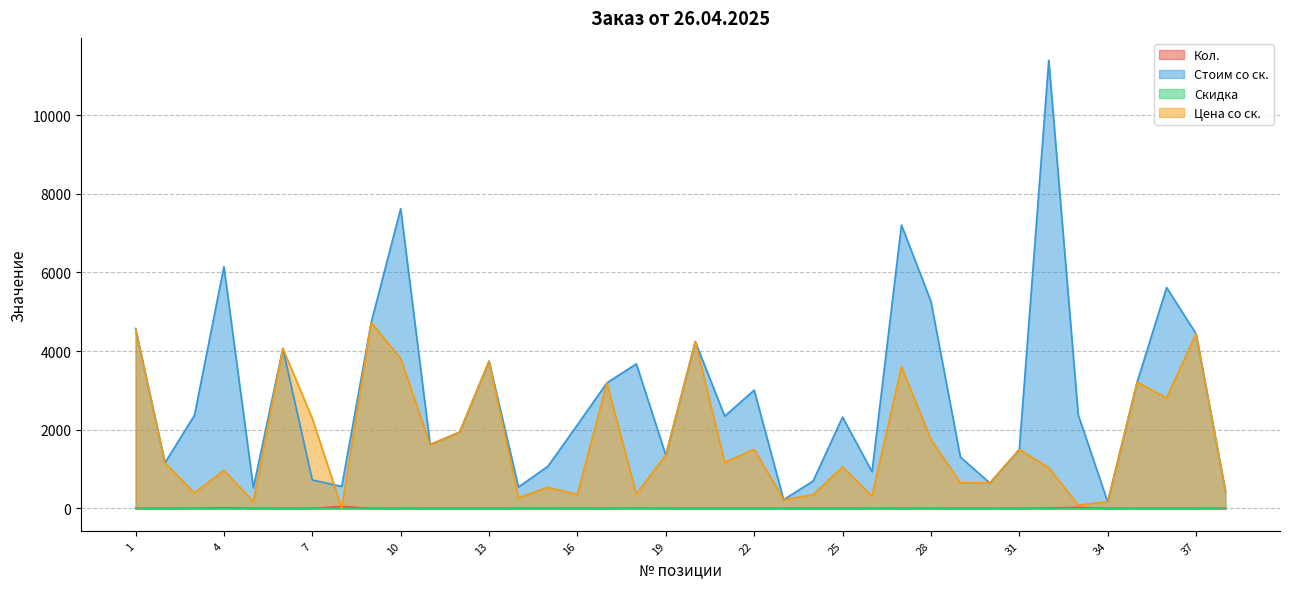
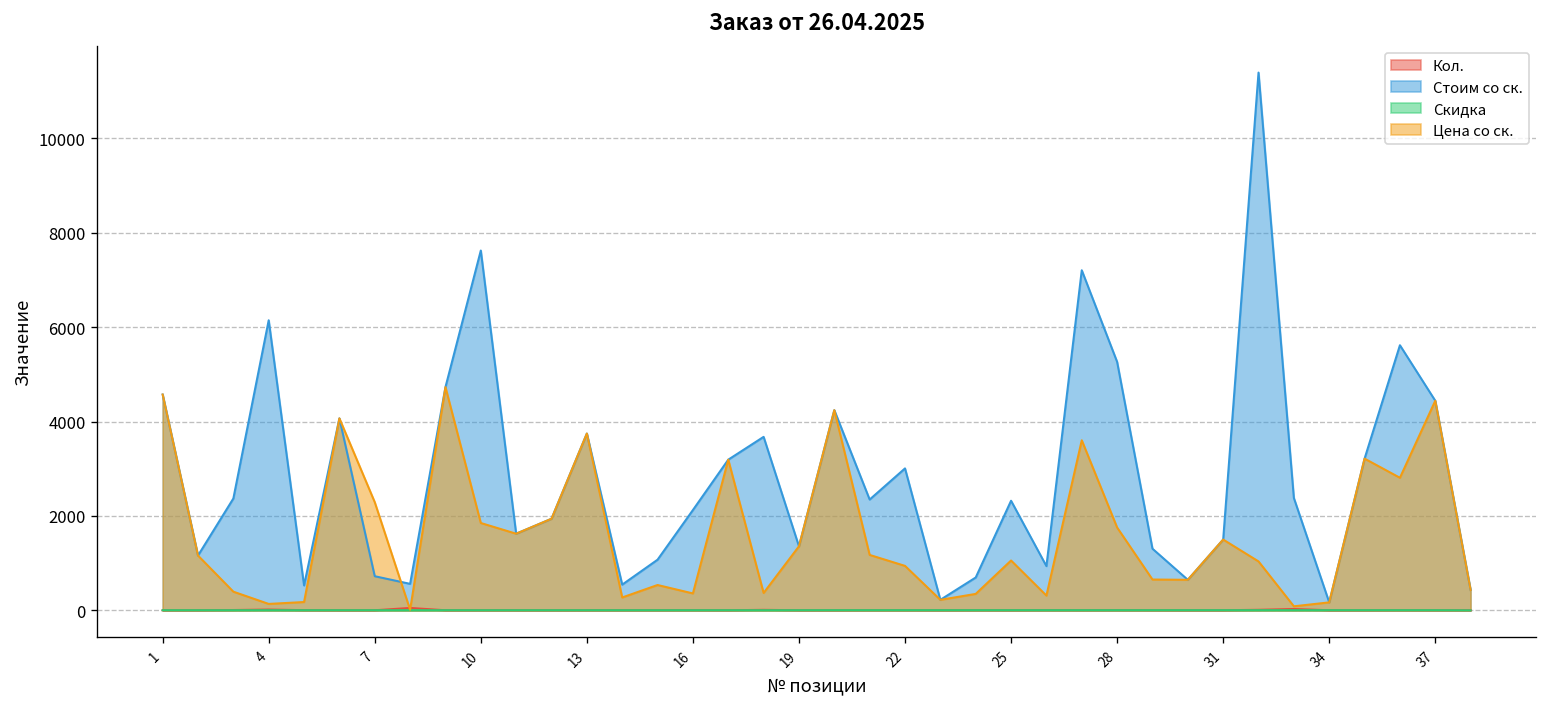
  {
    "Стоим со ск.": {
      "4": 6100,
      "7": 700,
      "10": 7600,
      "16": 2100,
      "22": 3000,
      "25": 2300,
      "28": 5300
    },
    "Цена со ск.": {
-     "4": 1000,
+     "4": 100,
      "7": 2300,
-     "10": 3800,
+     "10": 1900,
      "16": 400,
-     "22": 1500,
+     "22": 900,
      "25": 1100,
      "28": 1800
    }
  }
